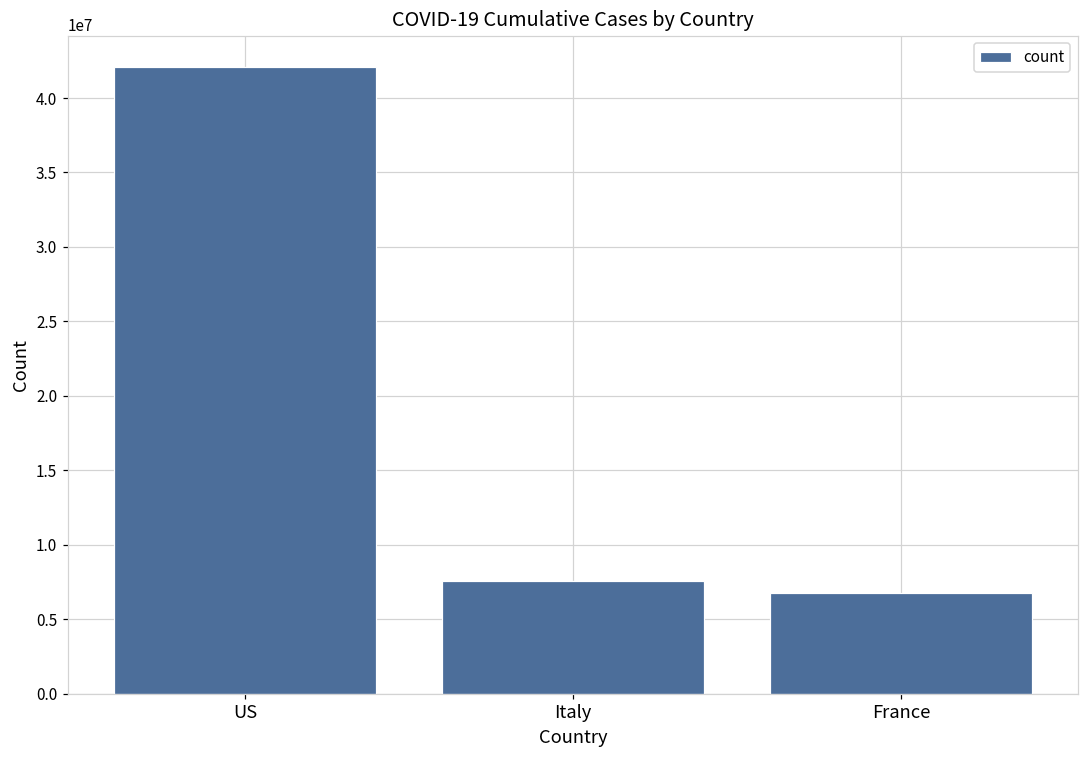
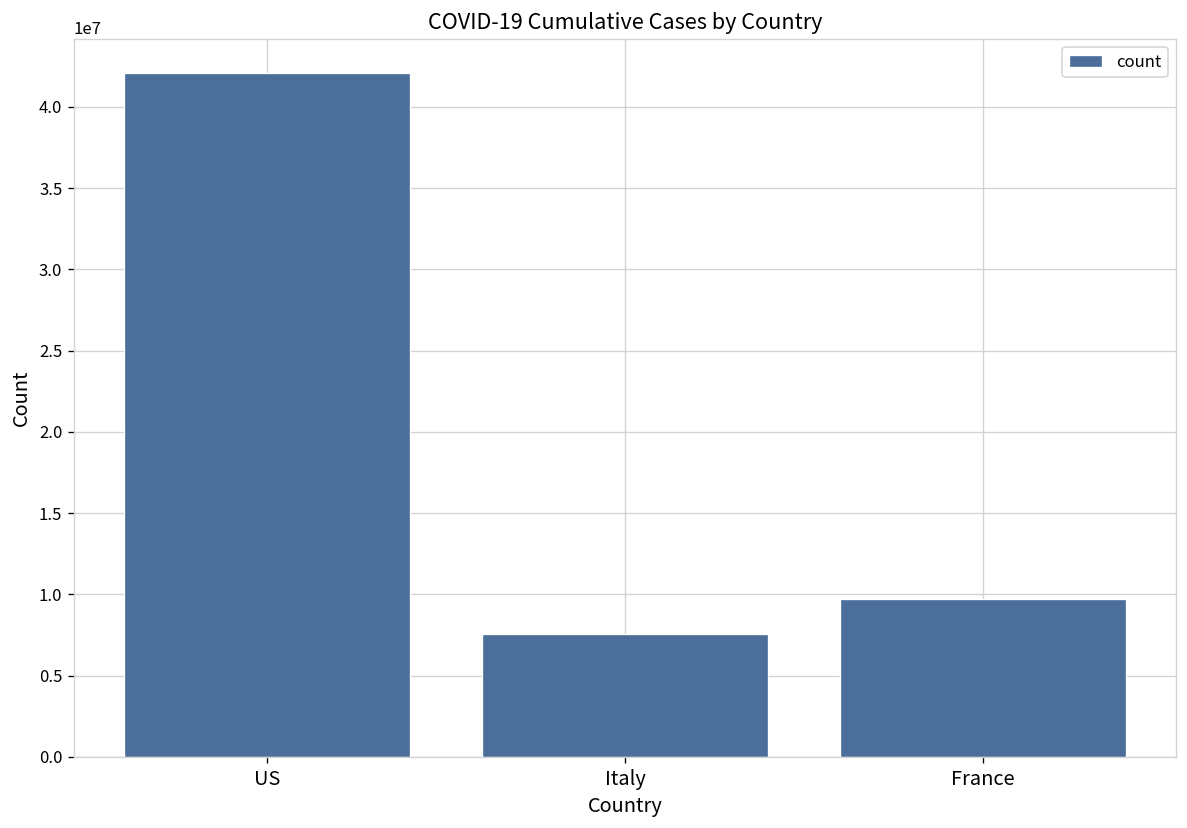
  {
    "US": 42100000,
    "Italy": 7600000,
-   "France": 6800000
+   "France": 9700000
  }
